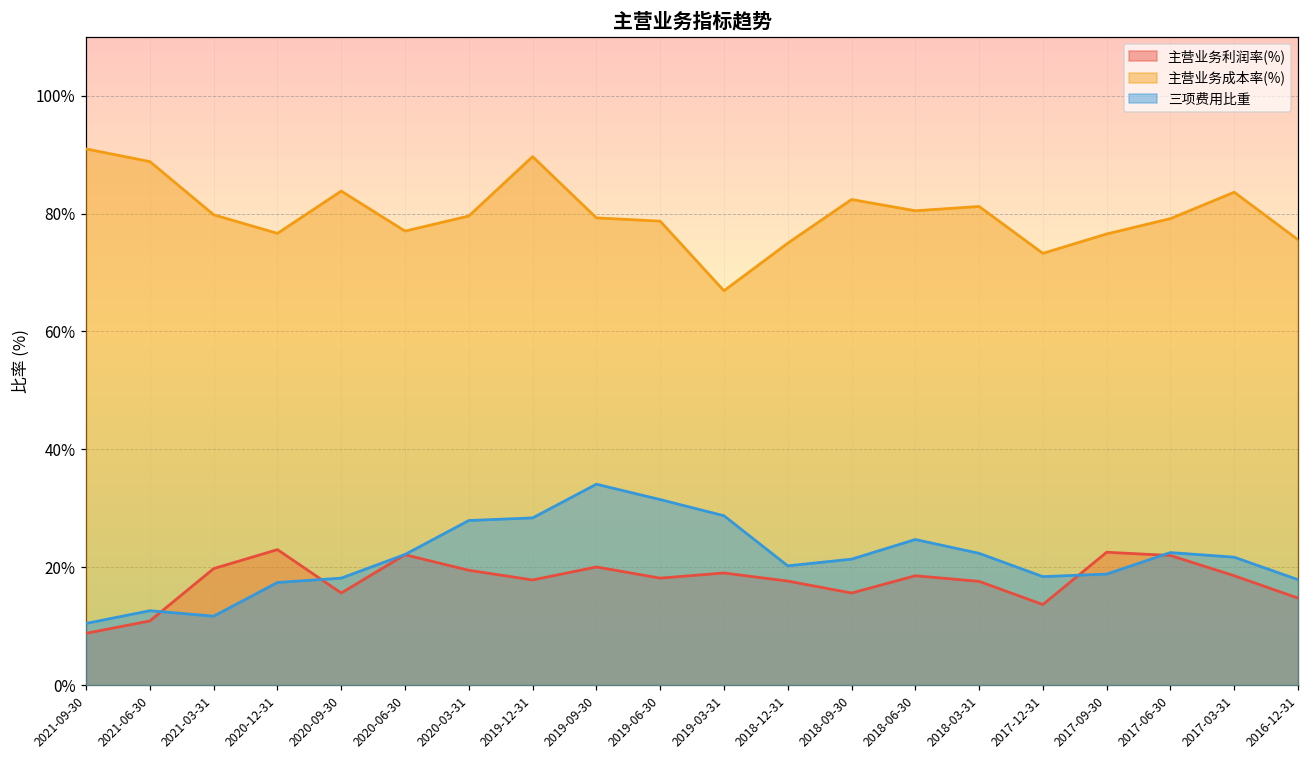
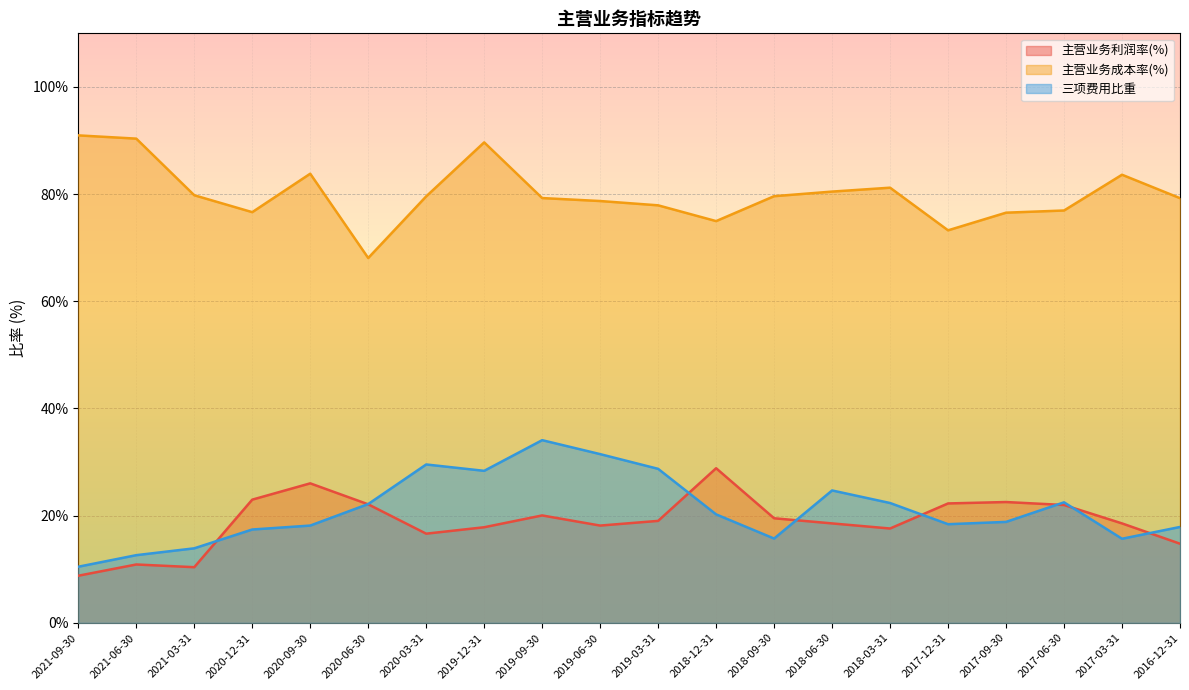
  {
    "主营业务利润率(%)": {
      "2021-09-30": "9%",
      "2021-06-30": "11%",
-     "2021-03-31": "20%",
+     "2021-03-31": "10%",
      "2020-12-31": "23%",
-     "2020-09-30": "16%",
-     "2020-03-31": "19%",
+     "2020-09-30": "26%",
+     "2020-03-31": "17%",
      "2019-12-31": "18%",
      "2019-09-30": "20%",
      "2019-06-30": "18%",
      "2019-03-31": "19%",
-     "2018-12-31": "18%",
-     "2018-09-30": "16%",
+     "2018-12-31": "29%",
+     "2018-09-30": "20%",
      "2018-06-30": "19%",
      "2018-03-31": "18%",
-     "2017-12-31": "14%",
+     "2017-12-31": "22%",
      "2017-09-30": "23%",
      "2017-06-30": "22%",
      "2017-03-31": "19%",
      "2016-12-31": "15%"
    },
    "主营业务成本率(%)": {
      "2021-09-30": "91%",
-     "2021-06-30": "89%",
+     "2021-06-30": "90%",
      "2021-03-31": "80%",
      "2020-12-31": "77%",
      "2020-09-30": "84%",
-     "2020-06-30": "77%",
+     "2020-06-30": "68%",
      "2020-03-31": "80%",
      "2019-12-31": "90%",
      "2019-09-30": "79%",
      "2019-06-30": "79%",
-     "2019-03-31": "67%",
+     "2019-03-31": "78%",
      "2018-12-31": "75%",
-     "2018-09-30": "82%",
+     "2018-09-30": "80%",
      "2018-06-30": "80%",
      "2018-03-31": "81%",
      "2017-12-31": "73%",
      "2017-09-30": "77%",
-     "2017-06-30": "79%",
+     "2017-06-30": "77%",
      "2017-03-31": "84%",
-     "2016-12-31": "76%"
+     "2016-12-31": "79%"
    },
    "三项费用比重": {
      "2021-09-30": "10%",
      "2021-06-30": "13%",
-     "2021-03-31": "12%",
+     "2021-03-31": "14%",
      "2020-12-31": "17%",
      "2020-09-30": "18%",
-     "2020-03-31": "28%",
+     "2020-03-31": "30%",
      "2019-12-31": "28%",
      "2019-09-30": "34%",
      "2019-06-30": "31%",
      "2019-03-31": "29%",
      "2018-12-31": "20%",
-     "2018-09-30": "21%",
+     "2018-09-30": "16%",
      "2018-06-30": "25%",
      "2018-03-31": "22%",
      "2017-12-31": "18%",
      "2017-09-30": "19%",
      "2017-06-30": "22%",
-     "2017-03-31": "22%",
+     "2017-03-31": "16%",
      "2016-12-31": "18%"
    }
  }
